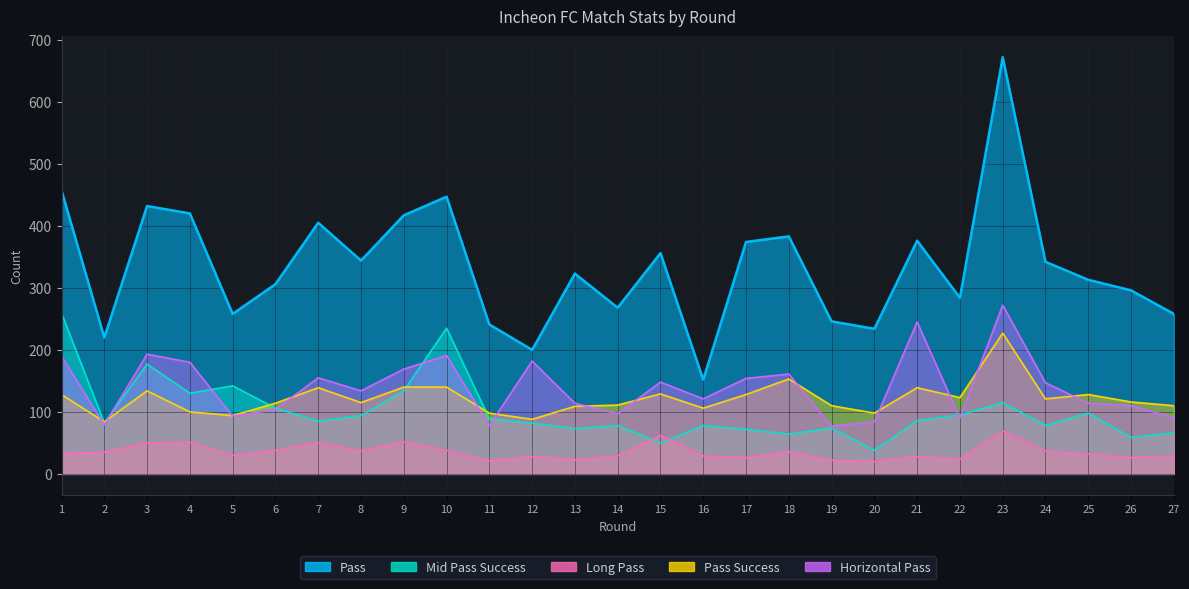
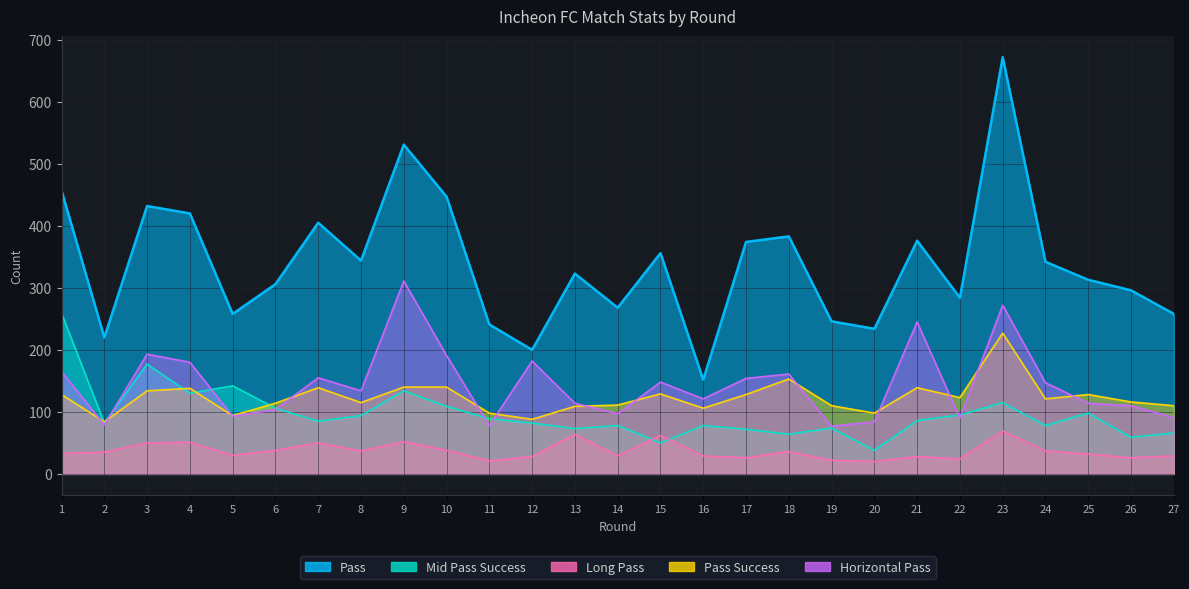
  {
    "Pass": {
      "1": 460,
      "2": 220,
      "3": 430,
      "4": 420,
      "5": 260,
      "6": 310,
      "7": 410,
      "8": 340,
-     "9": 420,
+     "9": 530,
      "10": 450,
      "11": 240,
      "12": 200,
      "13": 320,
      "14": 270,
      "15": 360,
      "16": 150,
      "17": 370,
      "18": 380,
      "19": 250,
      "20": 230,
      "21": 380,
      "22": 280,
      "23": 670,
      "24": 340,
      "25": 310,
      "26": 300,
      "27": 260
    },
    "Mid Pass Success": {
      "1": 260,
      "3": 180,
      "4": 130,
      "5": 140,
      "7": 90,
      "8": 90,
      "9": 130,
-     "10": 240,
+     "10": 110,
      "11": 90,
      "12": 80,
      "13": 70,
      "14": 80,
      "15": 50,
      "16": 80,
      "17": 70,
      "18": 60,
      "20": 40,
      "21": 90,
      "22": 100,
      "23": 120,
      "24": 80,
      "25": 100,
      "26": 60,
      "27": 70
    },
    "Long Pass": {
      "1": 30,
      "2": 40,
      "3": 50,
      "4": 50,
      "5": 30,
      "6": 40,
      "7": 50,
      "8": 40,
      "9": 50,
      "10": 40,
      "11": 20,
      "12": 30,
-     "13": 20,
+     "13": 60,
      "14": 30,
      "15": 60,
      "16": 30,
      "17": 30,
      "18": 40,
      "19": 20,
      "20": 20,
      "21": 30,
      "22": 20,
      "23": 70,
      "24": 40,
      "25": 30,
      "26": 30,
      "27": 30
    },
    "Pass Success": {
      "1": 130,
      "3": 130,
-     "4": 100,
+     "4": 140,
      "6": 110,
      "7": 140,
      "8": 120,
      "9": 140,
      "10": 140,
      "11": 100,
      "12": 90,
      "13": 110,
      "14": 110,
      "15": 130,
      "16": 110,
      "17": 130,
      "18": 150,
      "19": 110,
      "20": 100,
      "21": 140,
      "22": 120,
      "23": 230,
      "24": 120,
      "25": 130,
      "26": 120,
      "27": 110
    },
    "Horizontal Pass": {
-     "1": 190,
+     "1": 170,
      "3": 190,
      "4": 180,
      "7": 160,
      "8": 130,
-     "9": 170,
+     "9": 310,
      "10": 190,
      "11": 80,
      "12": 180,
      "13": 110,
      "14": 100,
      "15": 150,
      "16": 120,
      "17": 150,
      "18": 160,
      "20": 80,
      "21": 250,
      "22": 90,
      "23": 270,
      "24": 150,
      "25": 110,
      "26": 110,
      "27": 90
    }
  }
